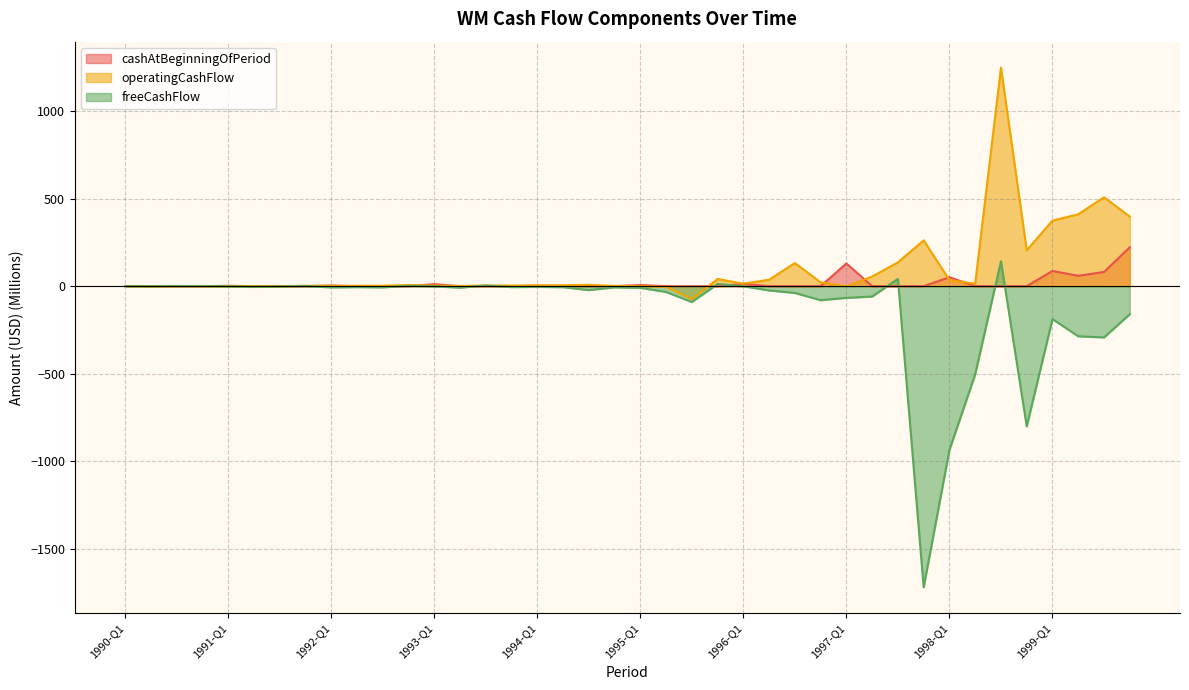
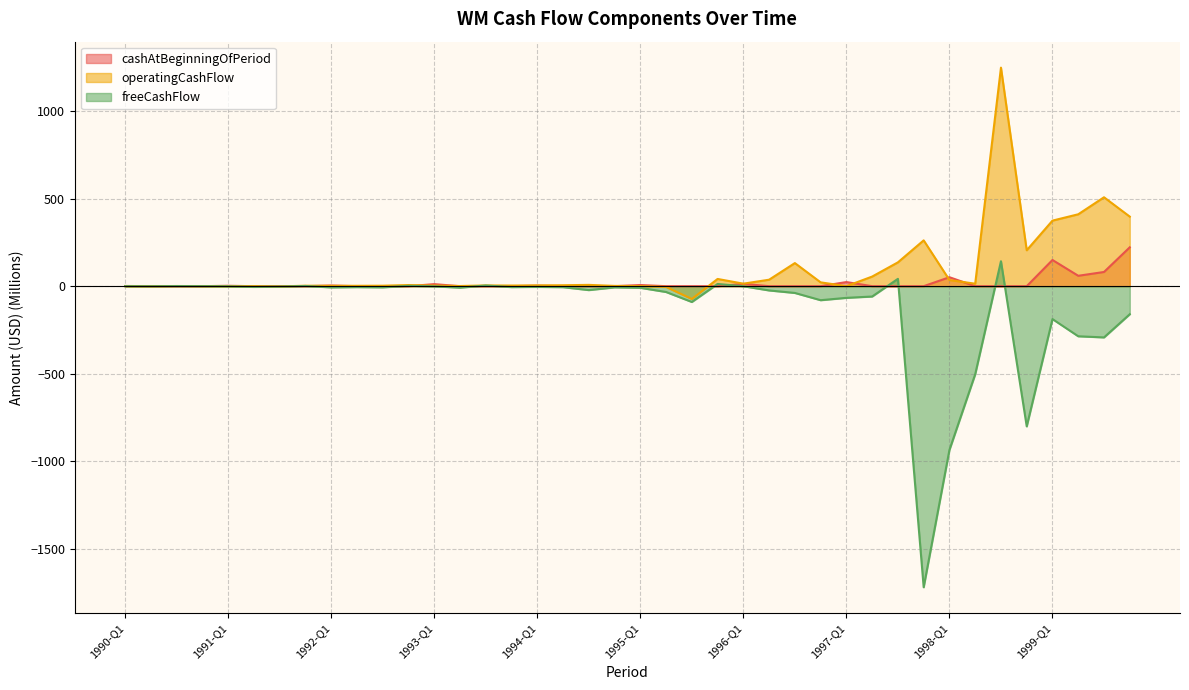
  {
    "cashAtBeginningOfPeriod": {
-     "1997-Q1": 130,
+     "1997-Q1": 20,
      "1998-Q1": 50,
-     "1999-Q1": 90
+     "1999-Q1": 150
    }
  }
